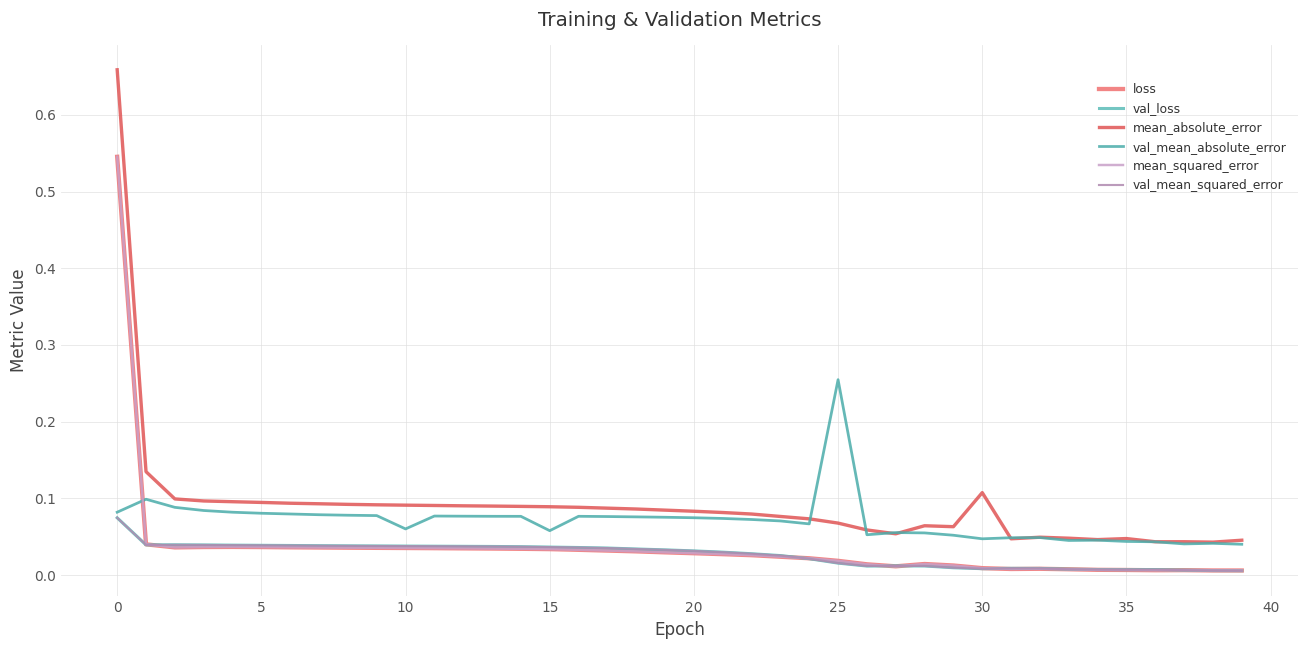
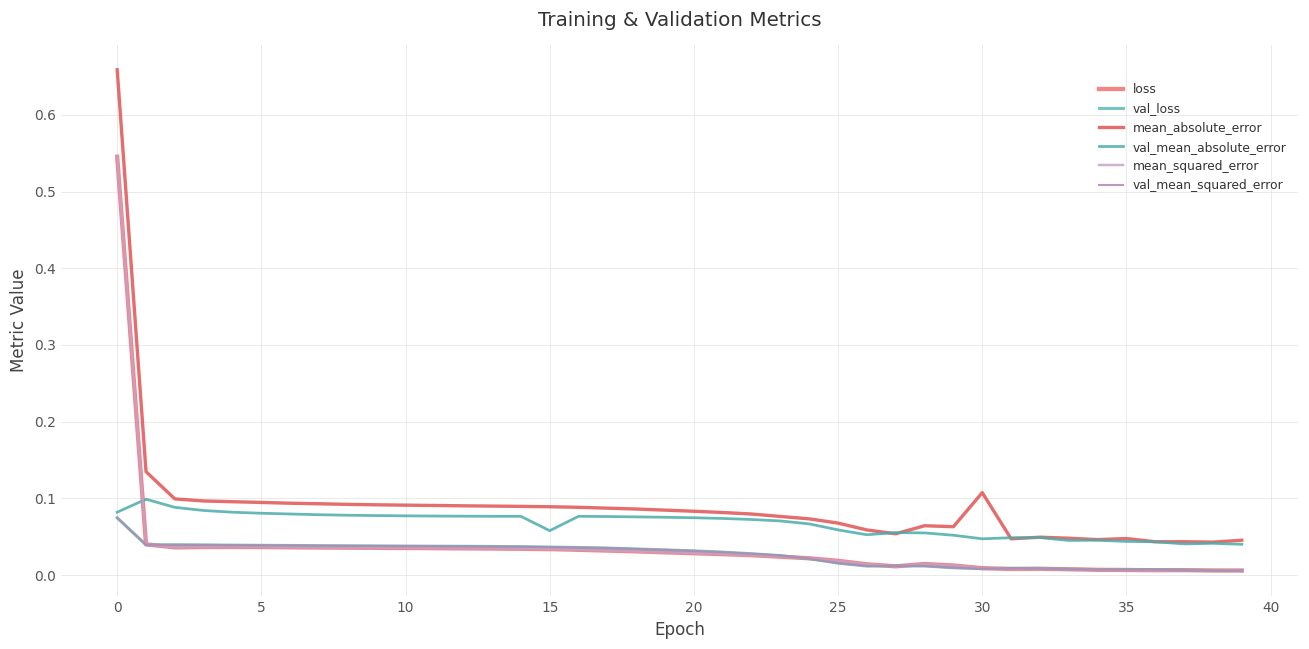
  {
    "mean_absolute_error": {
      "0": 0.66,
      "5": 0.09,
      "10": 0.09,
      "15": 0.09,
      "20": 0.08,
      "25": 0.07,
      "30": 0.11,
      "35": 0.05
    },
    "val_mean_absolute_error": {
      "0": 0.08,
      "5": 0.08,
-     "10": 0.06,
+     "10": 0.08,
      "15": 0.06,
      "20": 0.07,
-     "25": 0.25,
+     "25": 0.06,
      "30": 0.05,
      "35": 0.04
    }
  }
